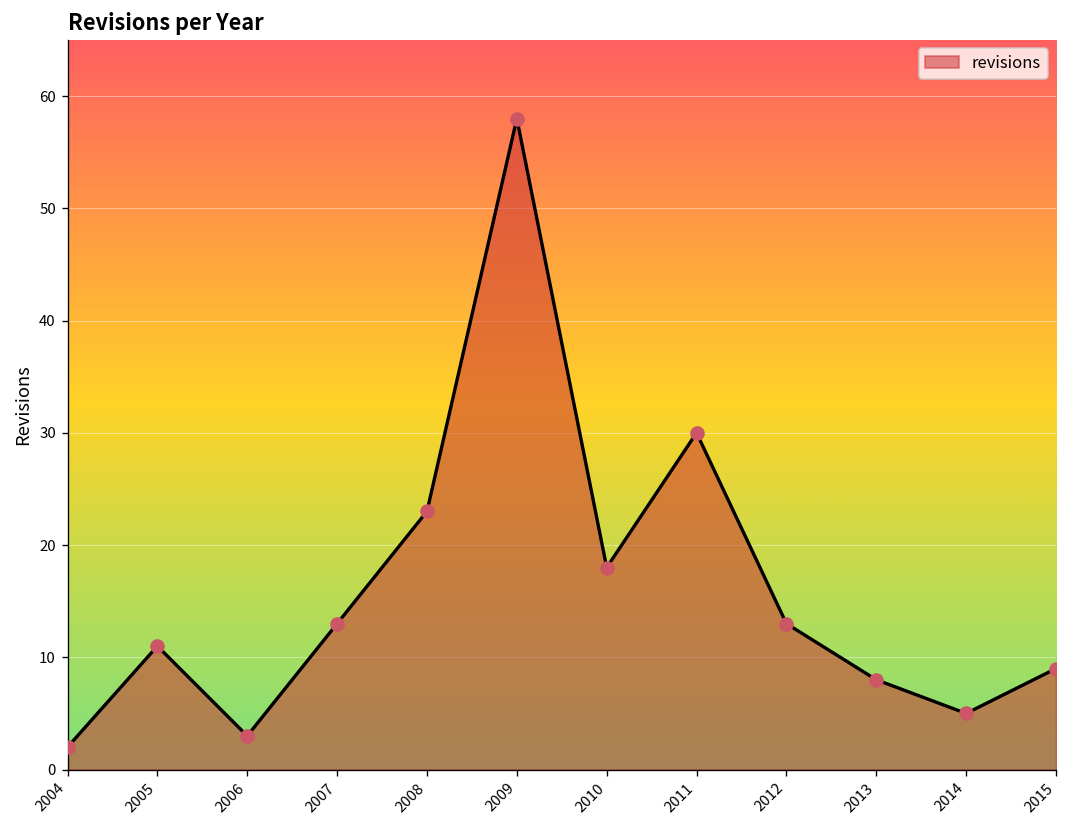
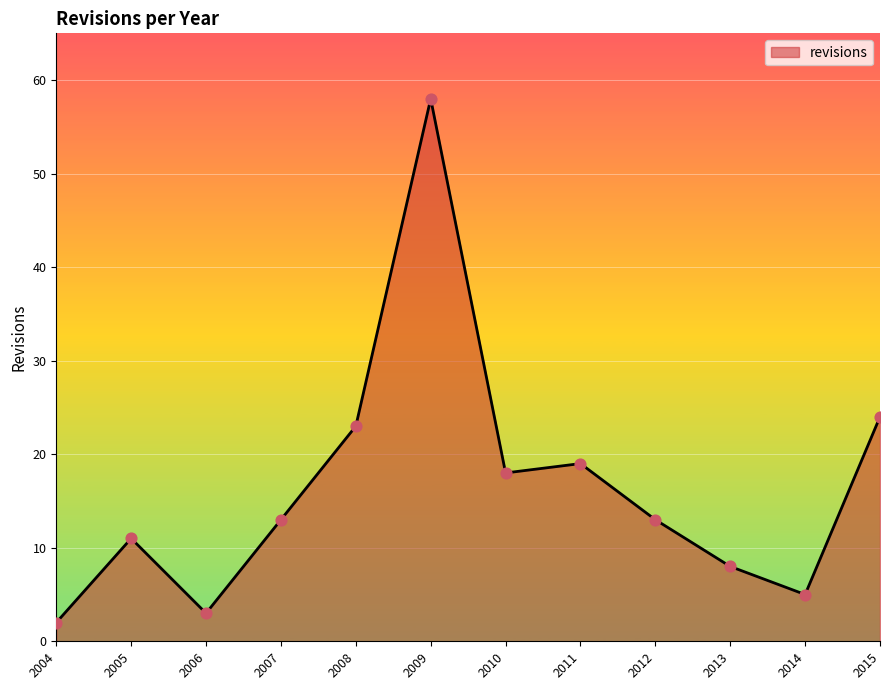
  {
    "2004": 2,
    "2005": 11,
    "2006": 3,
    "2007": 13,
    "2008": 23,
    "2009": 58,
    "2010": 18,
-   "2011": 30,
+   "2011": 19,
    "2012": 13,
    "2013": 8,
    "2014": 5,
-   "2015": 9
+   "2015": 24
  }
